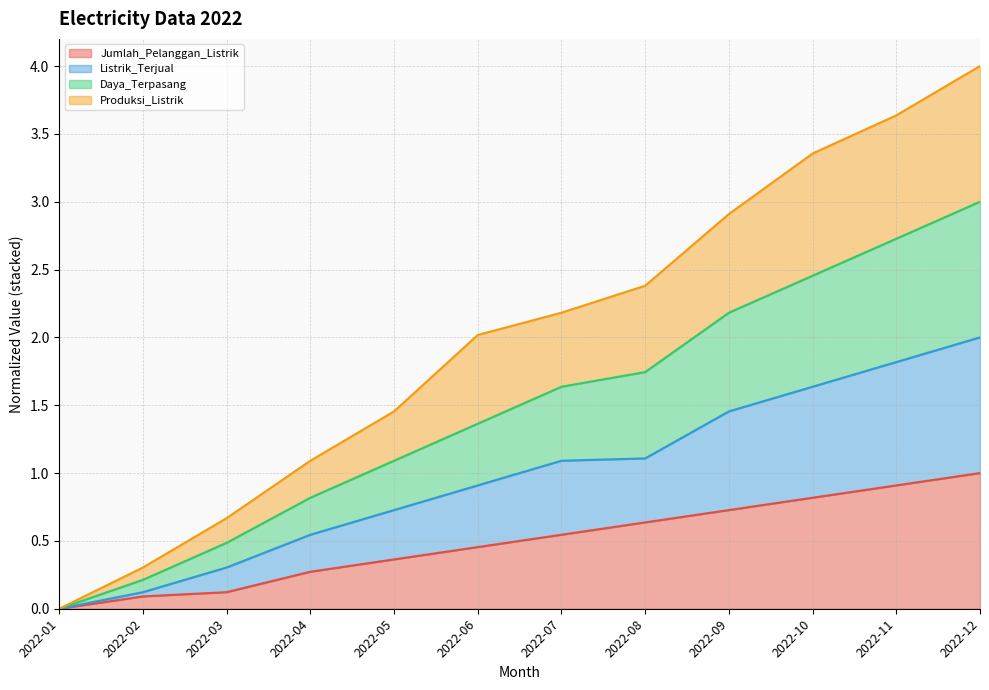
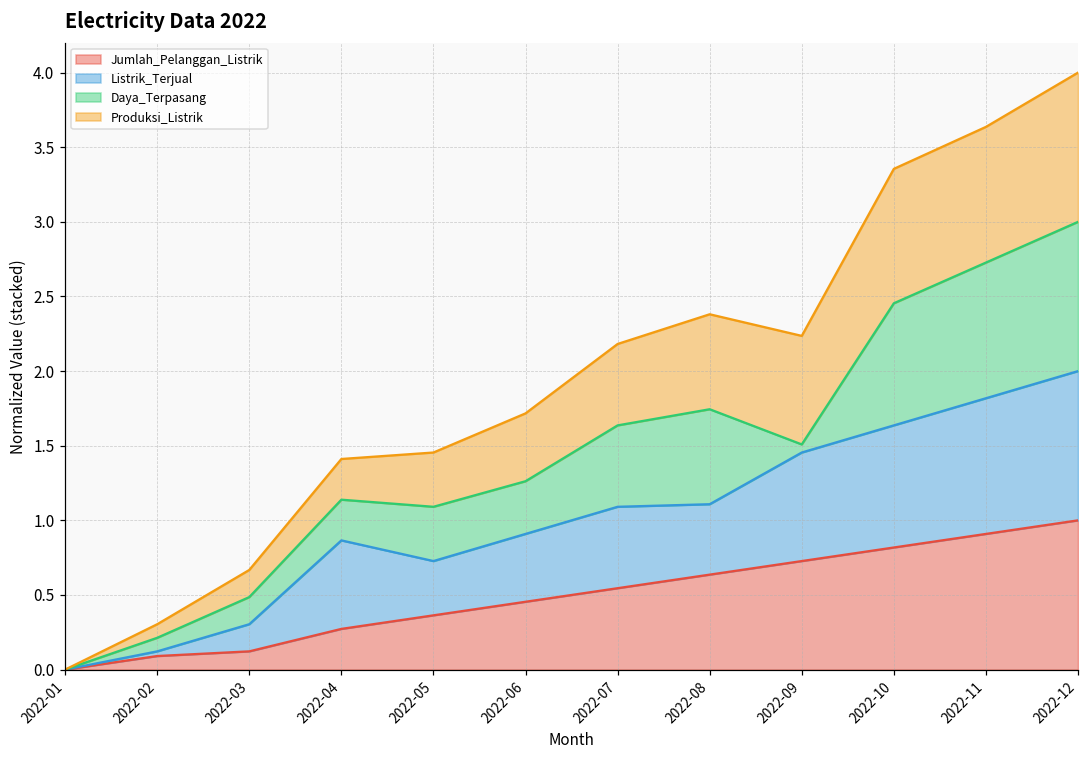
  {
    "Jumlah_Pelanggan_Listrik": {
      "2022-02": 0.09,
      "2022-03": 0.12,
      "2022-04": 0.27,
      "2022-05": 0.36,
      "2022-06": 0.45,
      "2022-07": 0.55,
      "2022-08": 0.64,
      "2022-09": 0.73,
      "2022-10": 0.82,
      "2022-11": 0.91,
      "2022-12": 1.00
    },
    "Listrik_Terjual": {
      "2022-02": 0.03,
      "2022-03": 0.18,
-     "2022-04": 0.27,
+     "2022-04": 0.59,
      "2022-05": 0.36,
      "2022-06": 0.45,
      "2022-07": 0.55,
      "2022-08": 0.47,
      "2022-09": 0.73,
      "2022-10": 0.82,
      "2022-11": 0.91,
      "2022-12": 1.00
    },
    "Daya_Terpasang": {
      "2022-02": 0.09,
      "2022-03": 0.18,
      "2022-04": 0.27,
      "2022-05": 0.36,
-     "2022-06": 0.45,
+     "2022-06": 0.35,
      "2022-07": 0.55,
      "2022-08": 0.64,
-     "2022-09": 0.73,
+     "2022-09": 0.05,
      "2022-10": 0.82,
      "2022-11": 0.91,
      "2022-12": 1.00
    },
    "Produksi_Listrik": {
      "2022-02": 0.09,
      "2022-03": 0.18,
      "2022-04": 0.27,
      "2022-05": 0.36,
-     "2022-06": 0.65,
+     "2022-06": 0.45,
      "2022-07": 0.55,
      "2022-08": 0.64,
      "2022-09": 0.73,
      "2022-10": 0.90,
      "2022-11": 0.91,
      "2022-12": 1.00
    }
  }
